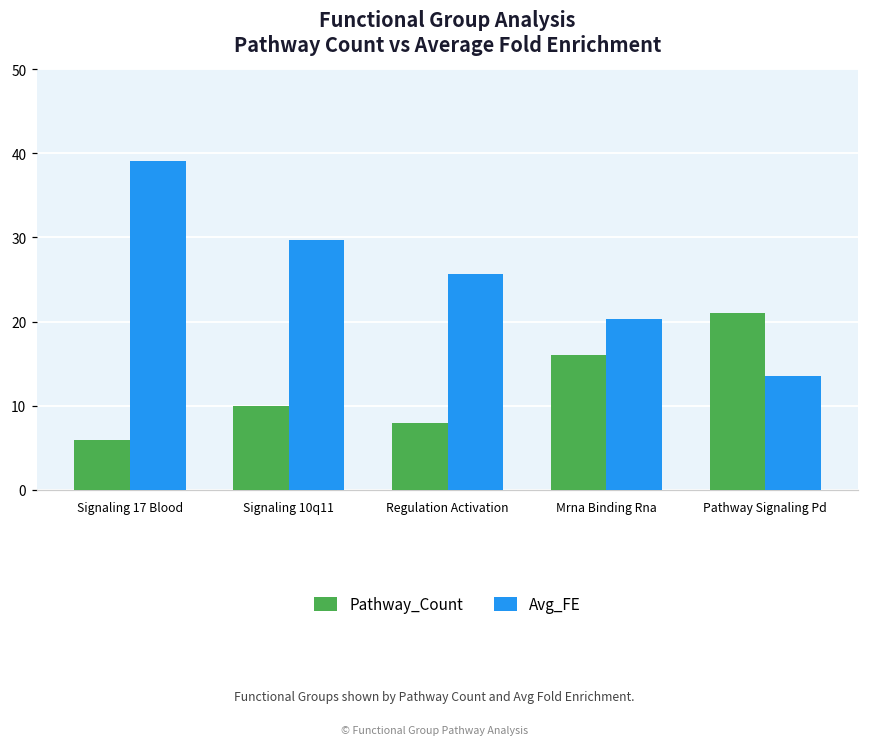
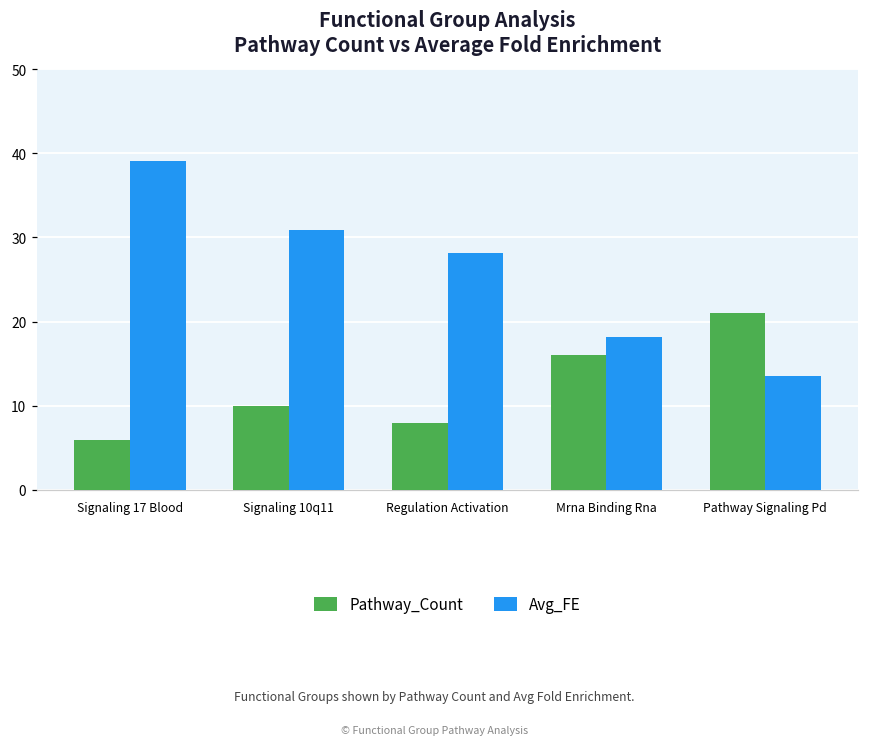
  {
    "Pathway_Count": {
      "Signaling 17 Blood": 6,
      "Signaling 10q11": 10,
      "Regulation Activation": 8,
      "Mrna Binding Rna": 16,
      "Pathway Signaling Pd": 21
    },
    "Avg_FE": {
      "Signaling 17 Blood": 39,
-     "Signaling 10q11": 30,
-     "Regulation Activation": 26,
-     "Mrna Binding Rna": 20,
+     "Signaling 10q11": 31,
+     "Regulation Activation": 28,
+     "Mrna Binding Rna": 18,
      "Pathway Signaling Pd": 14
    }
  }
